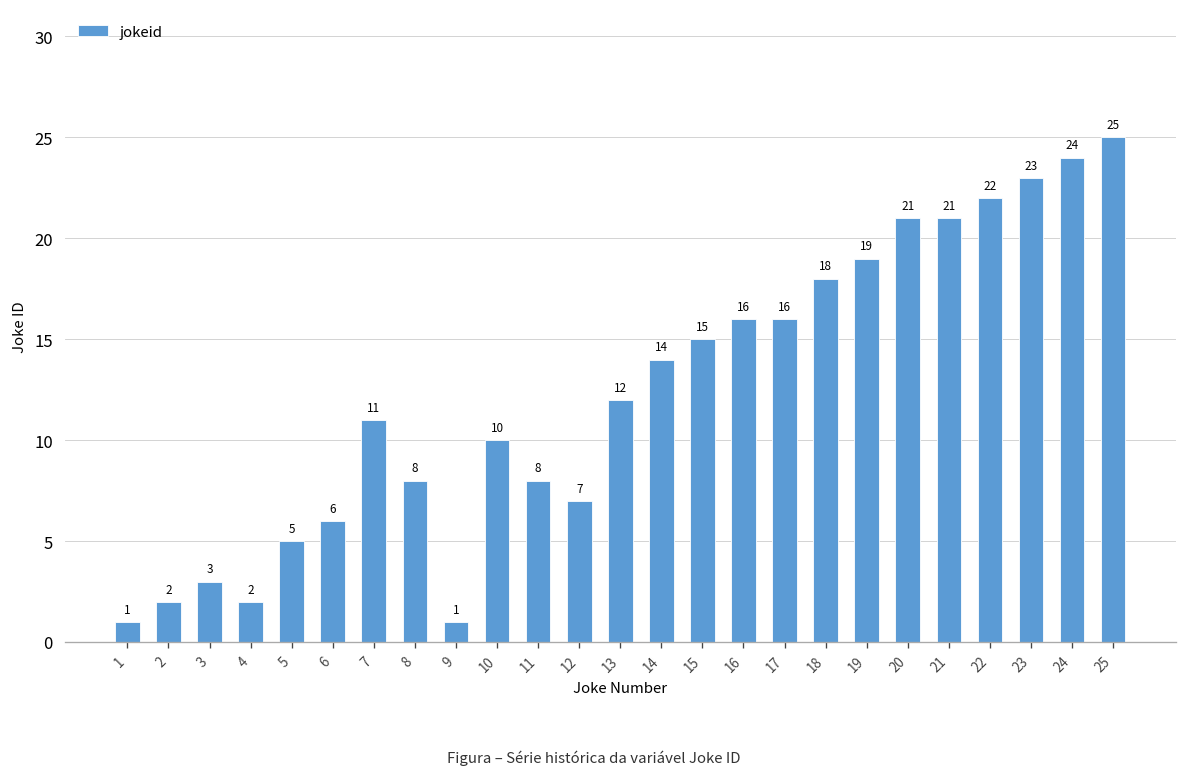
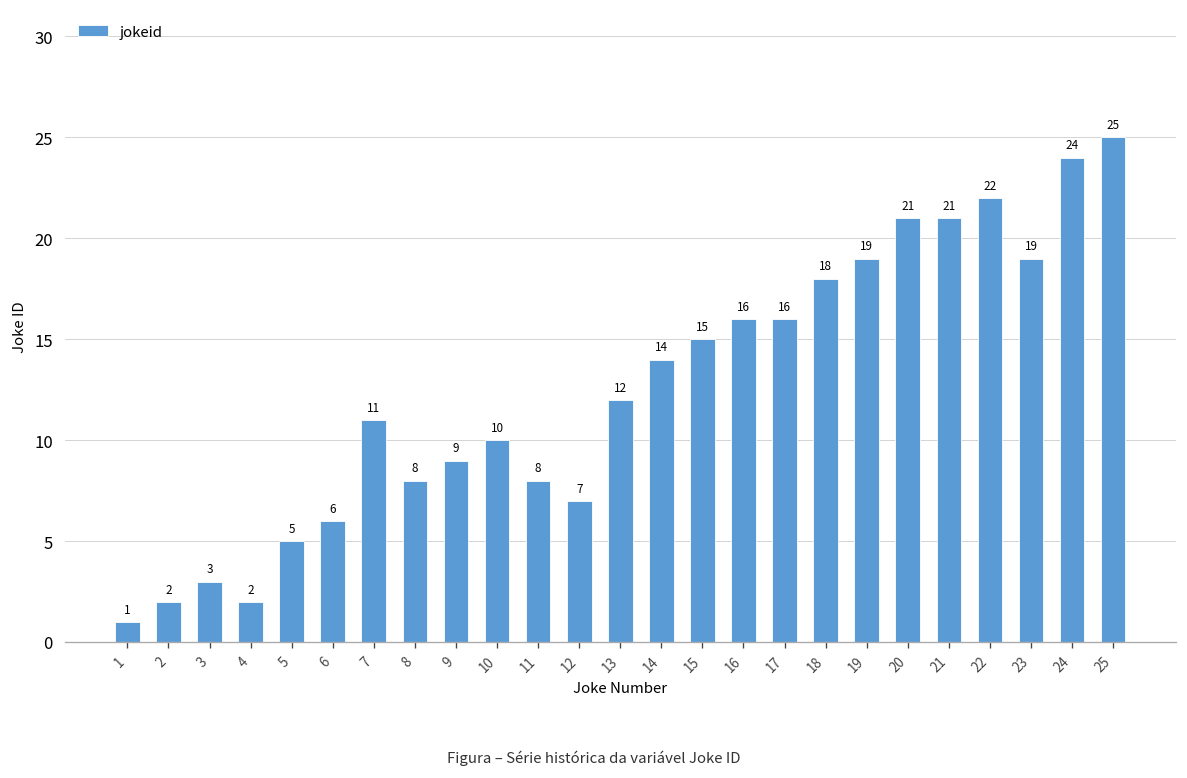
  {
    "1": 1,
    "2": 2,
    "3": 3,
    "4": 2,
    "5": 5,
    "6": 6,
    "7": 11,
    "8": 8,
-   "9": 1,
+   "9": 9,
    "10": 10,
    "11": 8,
    "12": 7,
    "13": 12,
    "14": 14,
    "15": 15,
    "16": 16,
    "17": 16,
    "18": 18,
    "19": 19,
    "20": 21,
    "21": 21,
    "22": 22,
-   "23": 23,
+   "23": 19,
    "24": 24,
    "25": 25
  }
